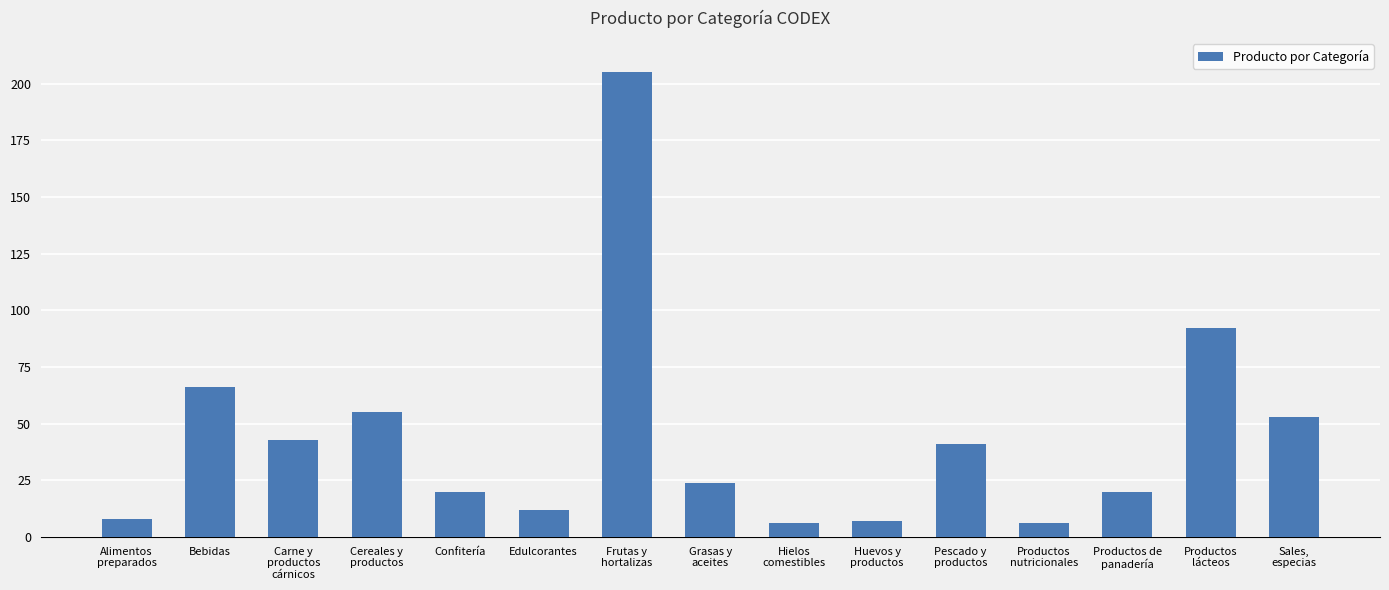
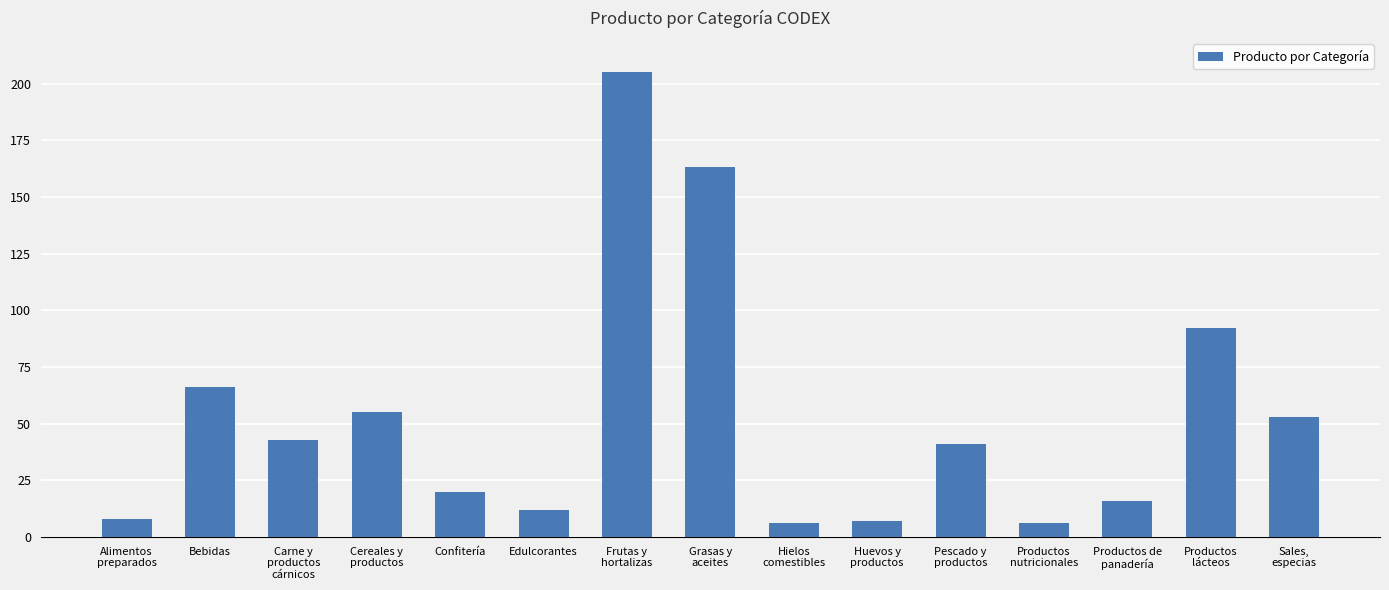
  {
    "Alimentos preparados": 8,
    "Bebidas": 66,
    "Carne y productos cárnicos": 43,
    "Cereales y productos": 55,
    "Confitería": 20,
    "Edulcorantes": 12,
    "Frutas y hortalizas": 205,
-   "Grasas y aceites": 24,
+   "Grasas y aceites": 163,
    "Hielos comestibles": 6,
    "Huevos y productos": 7,
    "Pescado y productos": 41,
    "Productos nutricionales": 6,
-   "Productos de panadería": 20,
+   "Productos de panadería": 16,
    "Productos lácteos": 92,
    "Sales, especias": 53
  }
